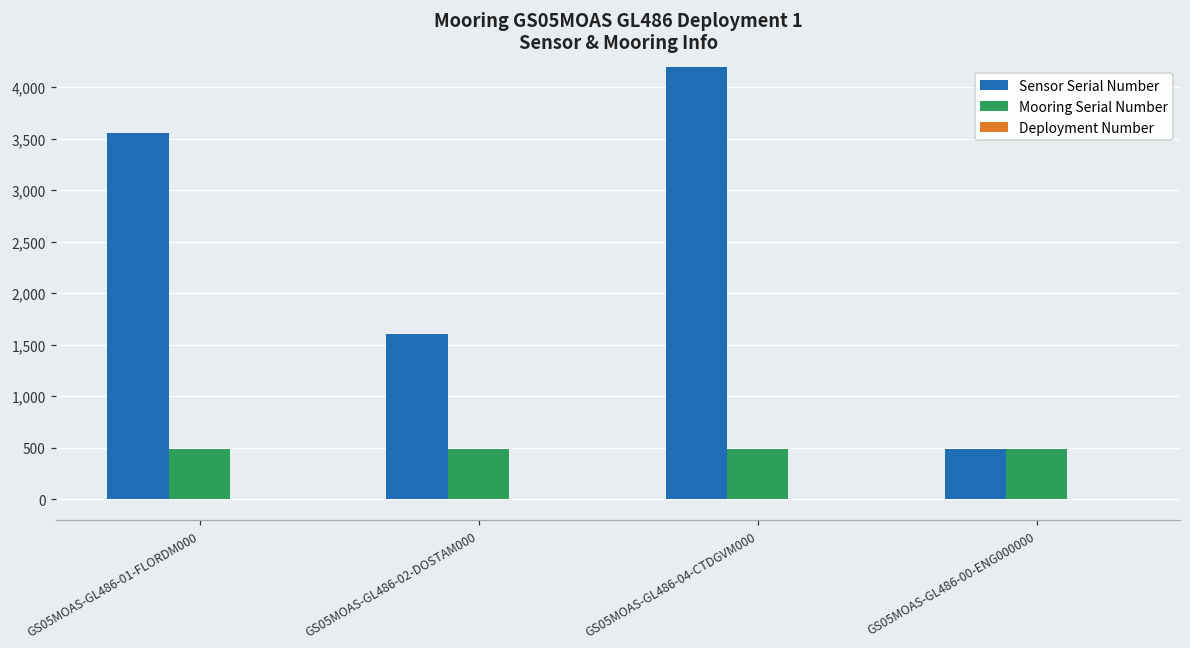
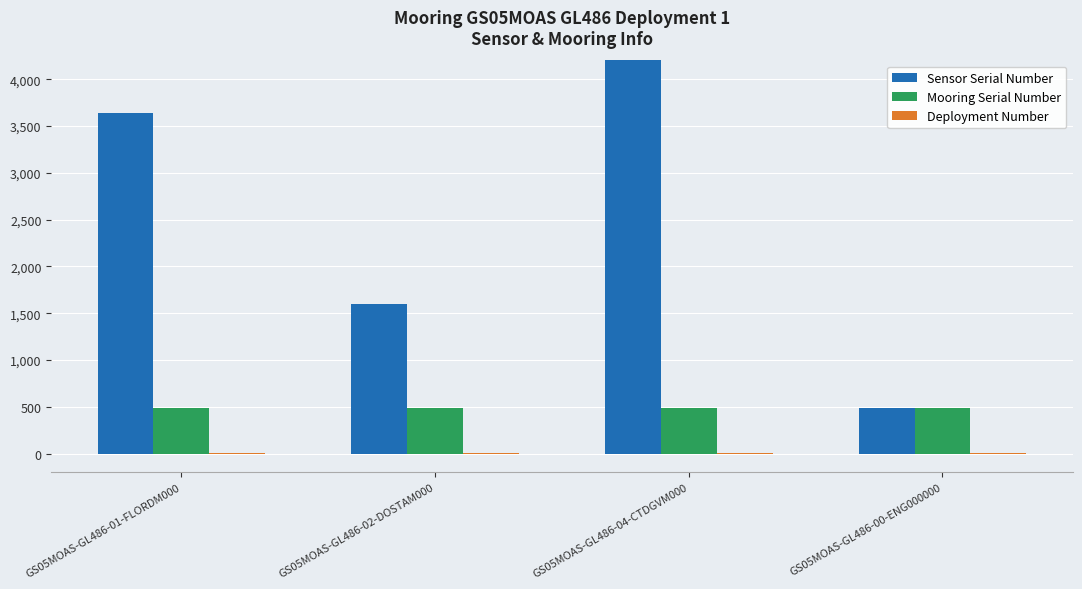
  {
    "Sensor Serial Number": {
-     "GS05MOAS-GL486-01-FLORDM000": "3,550",
+     "GS05MOAS-GL486-01-FLORDM000": "3,640",
      "GS05MOAS-GL486-02-DOSTAM000": "1,600",
      "GS05MOAS-GL486-00-ENG000000": "500"
    },
    "Mooring Serial Number": {
      "GS05MOAS-GL486-01-FLORDM000": "500",
      "GS05MOAS-GL486-02-DOSTAM000": "500",
      "GS05MOAS-GL486-04-CTDGVM000": "500",
      "GS05MOAS-GL486-00-ENG000000": "500"
    }
  }
